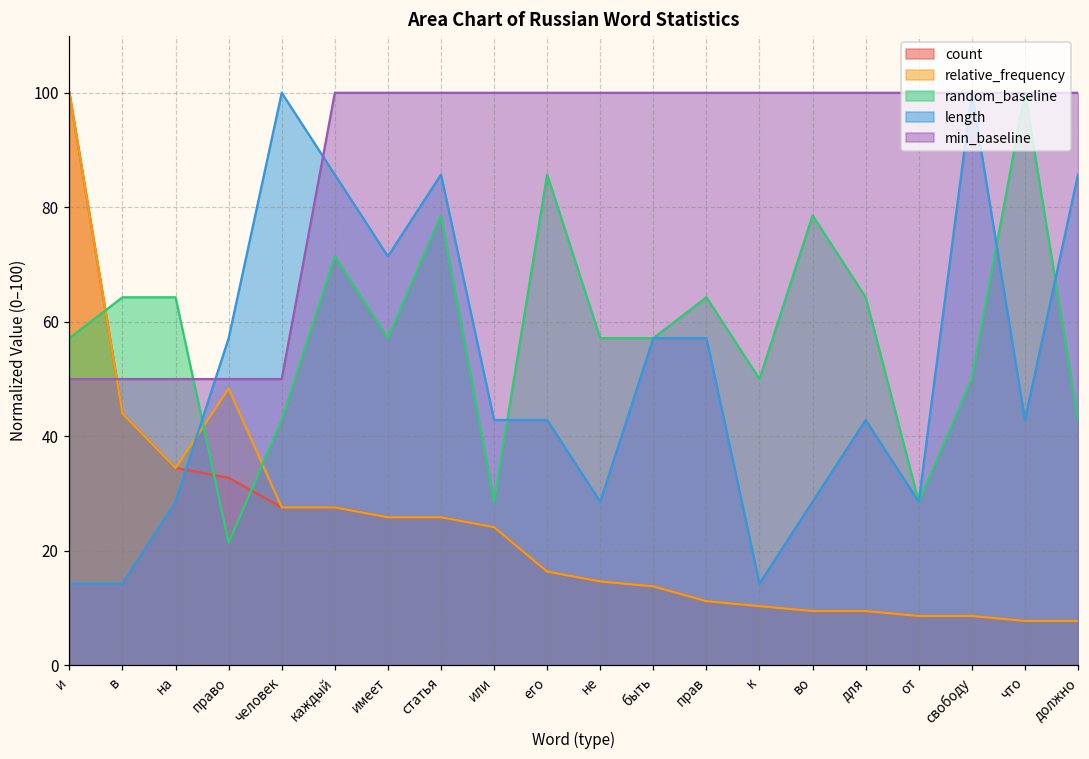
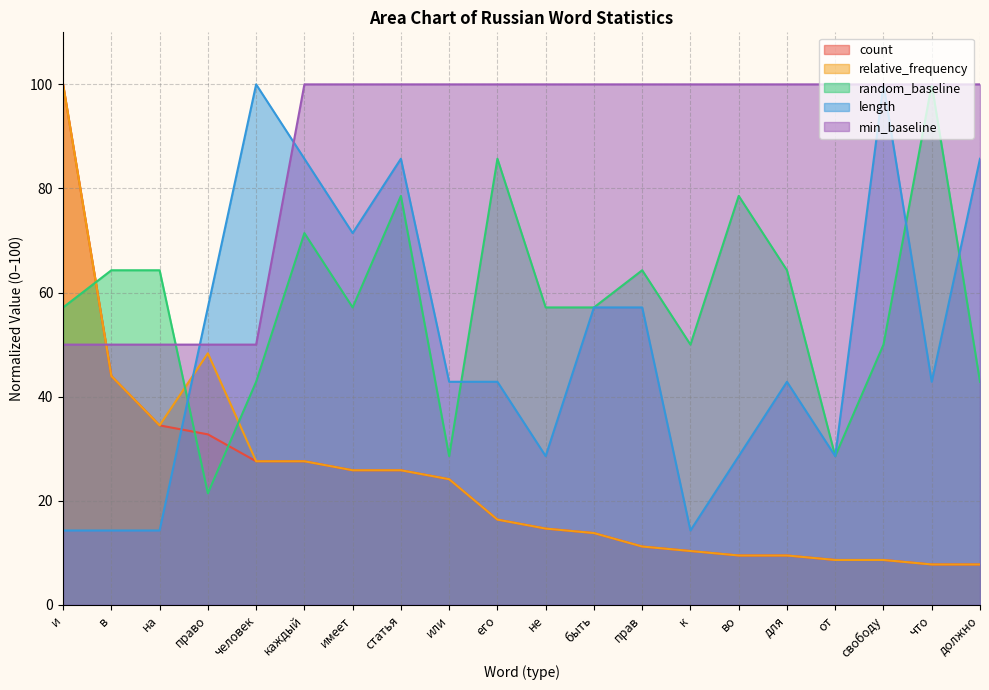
  {
    "count": {
      "право": 33
    },
    "relative_frequency": {
      "право": 48
    },
    "random_baseline": {
      "и": 57,
      "в": 64,
      "на": 64,
      "право": 21,
      "человек": 43,
      "каждый": 71,
      "имеет": 57,
      "статья": 79,
      "или": 29,
      "его": 86,
      "не": 57,
      "прав": 64,
      "к": 50,
      "во": 79,
      "для": 64,
      "свободу": 50,
      "должно": 43
    },
    "length": {
      "и": 14,
      "в": 14,
-     "на": 29,
+     "на": 14,
      "право": 57,
      "человек": 100,
      "каждый": 86,
      "имеет": 71,
      "статья": 86,
      "или": 43,
      "его": 43,
      "не": 29,
      "прав": 57,
      "к": 14,
      "во": 29,
      "для": 43,
      "что": 43,
      "должно": 86
    },
    "min_baseline": {
      "и": 50,
      "в": 50,
      "на": 50,
      "право": 50,
      "человек": 50,
      "каждый": 100,
      "имеет": 100,
      "статья": 100,
      "или": 100,
      "его": 100,
      "не": 100,
      "быть": 100,
      "прав": 100,
      "к": 100,
      "во": 100,
      "для": 100,
      "должно": 100
    }
  }
